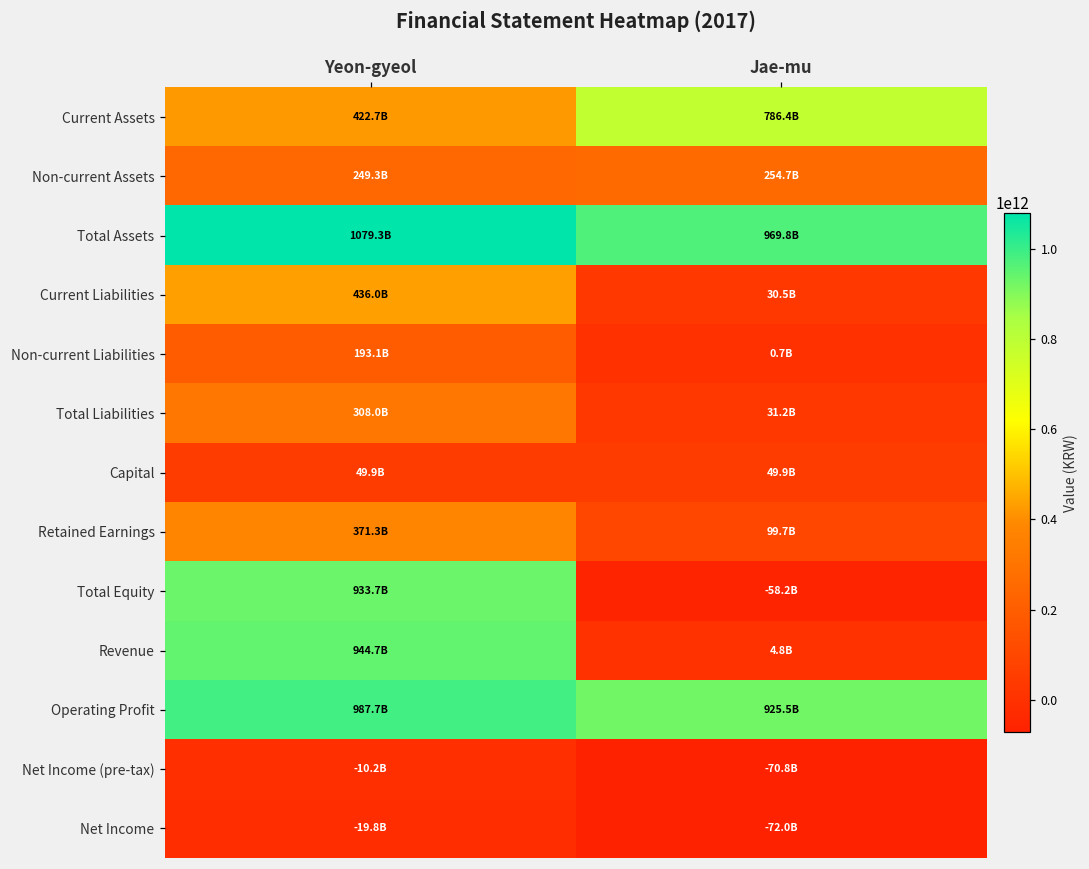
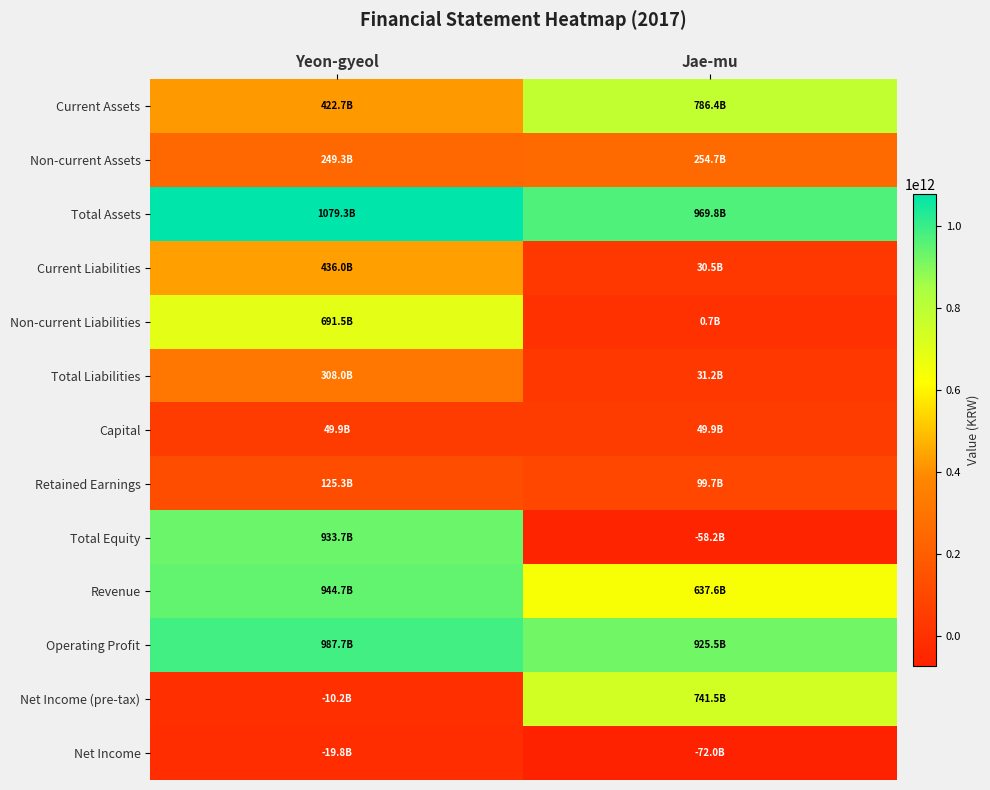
  {
    "Current Assets": {
      "Yeon-gyeol": "422.7B",
      "Jae-mu": "786.4B"
    },
    "Non-current Assets": {
      "Yeon-gyeol": "249.3B",
      "Jae-mu": "254.7B"
    },
    "Total Assets": {
      "Yeon-gyeol": "1079.3B",
      "Jae-mu": "969.8B"
    },
    "Current Liabilities": {
      "Yeon-gyeol": "436.0B",
      "Jae-mu": "30.5B"
    },
    "Non-current Liabilities": {
-     "Yeon-gyeol": "193.1B",
+     "Yeon-gyeol": "691.5B",
      "Jae-mu": "0.7B"
    },
    "Total Liabilities": {
      "Yeon-gyeol": "308.0B",
      "Jae-mu": "31.2B"
    },
    "Capital": {
      "Yeon-gyeol": "49.9B",
      "Jae-mu": "49.9B"
    },
    "Retained Earnings": {
-     "Yeon-gyeol": "371.3B",
+     "Yeon-gyeol": "125.3B",
      "Jae-mu": "99.7B"
    },
    "Total Equity": {
      "Yeon-gyeol": "933.7B",
      "Jae-mu": "-58.2B"
    },
    "Revenue": {
      "Yeon-gyeol": "944.7B",
-     "Jae-mu": "4.8B"
+     "Jae-mu": "637.6B"
    },
    "Operating Profit": {
      "Yeon-gyeol": "987.7B",
      "Jae-mu": "925.5B"
    },
    "Net Income (pre-tax)": {
      "Yeon-gyeol": "-10.2B",
-     "Jae-mu": "-70.8B"
+     "Jae-mu": "741.5B"
    },
    "Net Income": {
      "Yeon-gyeol": "-19.8B",
      "Jae-mu": "-72.0B"
    }
  }
